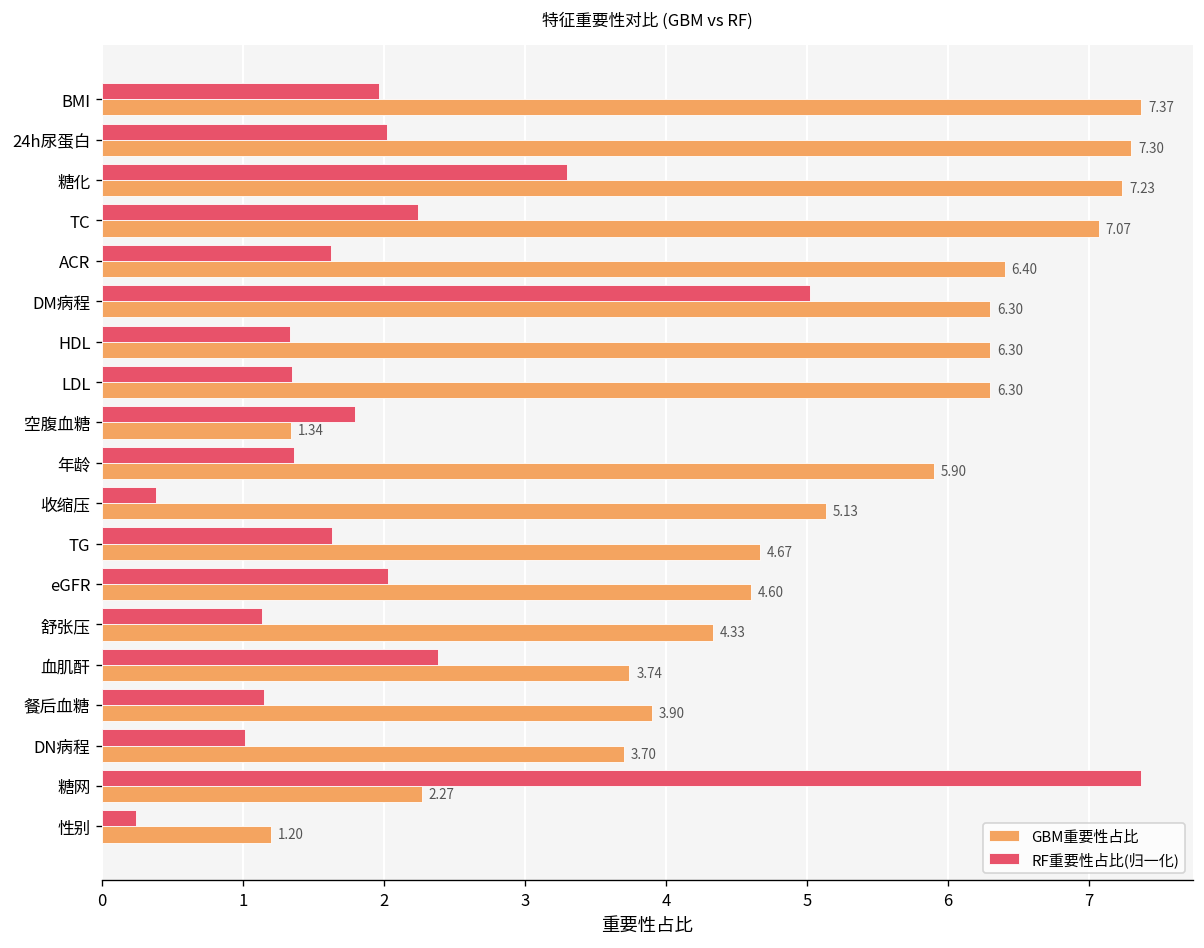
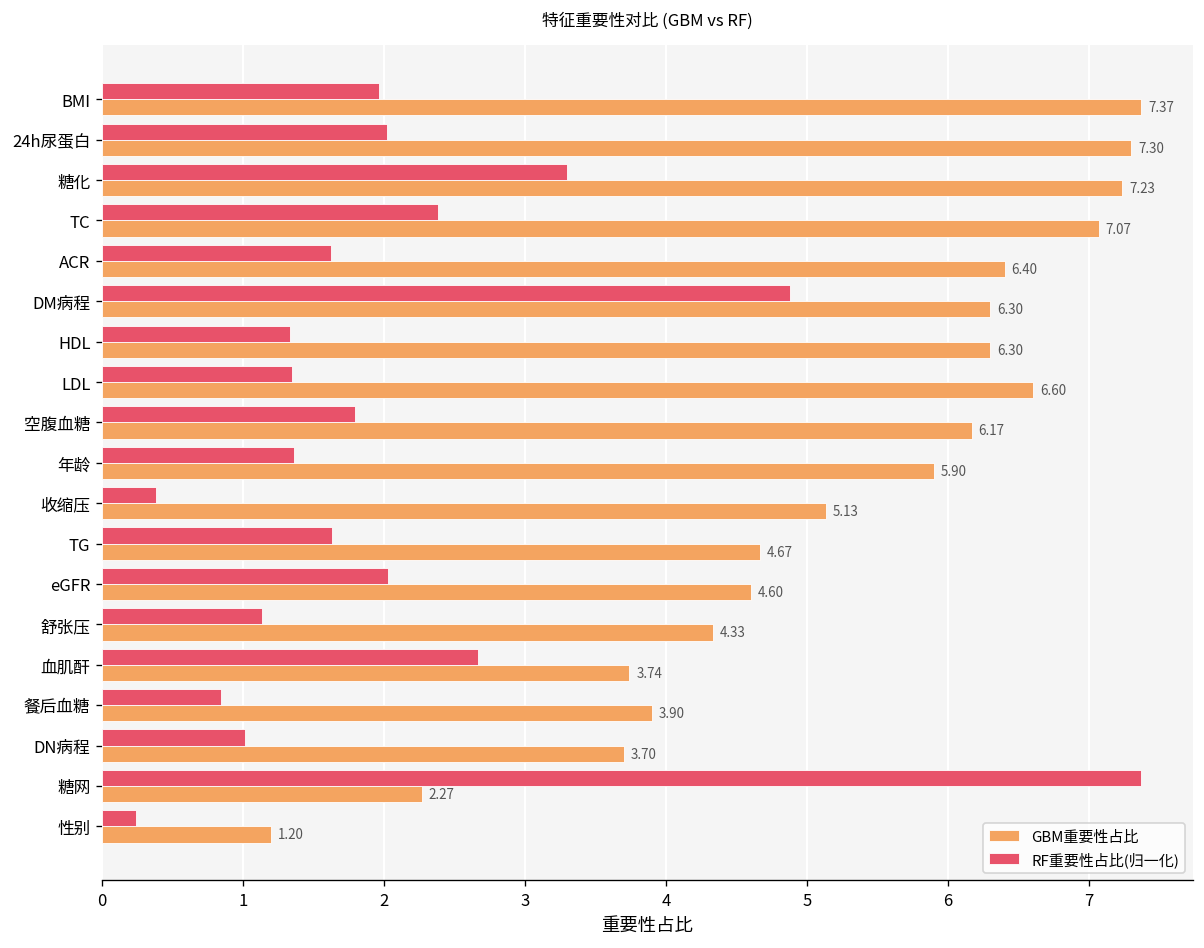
  {
    "GBM重要性占比": {
      "BMI": 7.37,
      "24h尿蛋白": 7.30,
      "糖化": 7.23,
      "TC": 7.07,
      "ACR": 6.40,
      "DM病程": 6.30,
      "HDL": 6.30,
-     "LDL": 6.30,
-     "空腹血糖": 1.34,
+     "LDL": 6.60,
+     "空腹血糖": 6.17,
      "年龄": 5.90,
      "收缩压": 5.13,
      "TG": 4.67,
      "eGFR": 4.60,
      "舒张压": 4.33,
      "血肌酐": 3.74,
      "餐后血糖": 3.90,
      "DN病程": 3.70,
      "糖网": 2.27,
      "性别": 1.20
    },
    "RF重要性占比(归一化)": {
      "BMI": 1.97,
      "24h尿蛋白": 2.02,
      "糖化": 3.30,
-     "TC": 2.24,
+     "TC": 2.38,
      "ACR": 1.62,
-     "DM病程": 5.02,
+     "DM病程": 4.88,
      "HDL": 1.33,
      "LDL": 1.35,
      "空腹血糖": 1.80,
      "年龄": 1.36,
      "收缩压": 0.38,
      "TG": 1.63,
      "eGFR": 2.03,
      "舒张压": 1.13,
-     "血肌酐": 2.38,
-     "餐后血糖": 1.14,
+     "血肌酐": 2.66,
+     "餐后血糖": 0.84,
      "DN病程": 1.01,
      "糖网": 7.37,
      "性别": 0.24
    }
  }
